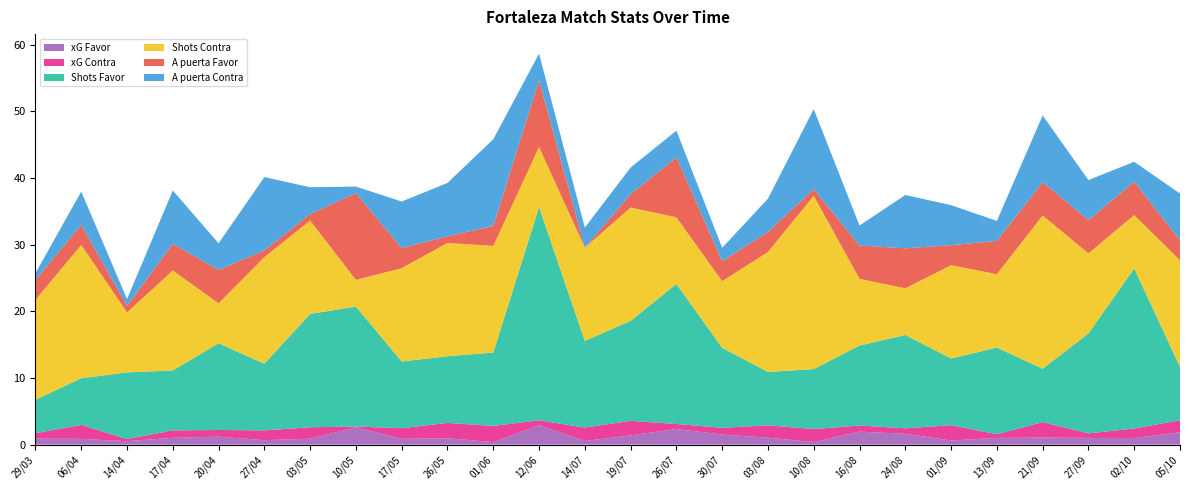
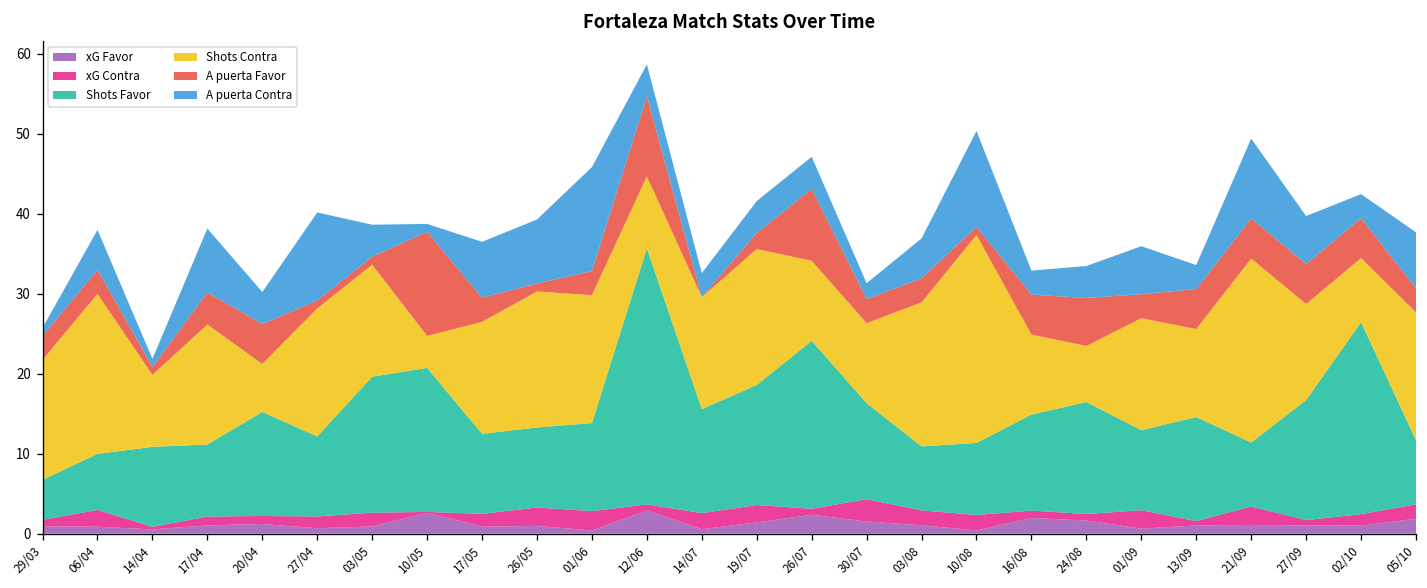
  {
    "xG Favor": {
      "29/03": 1,
      "06/04": 1,
      "17/04": 1,
      "20/04": 1,
      "27/04": 1,
      "03/05": 1,
      "17/05": 1,
      "26/05": 1,
      "01/06": 0,
      "12/06": 3,
      "14/07": 1,
      "19/07": 1,
      "26/07": 2,
      "30/07": 2,
      "03/08": 1,
      "10/08": 0,
      "16/08": 2,
      "24/08": 2,
      "01/09": 1,
      "13/09": 1,
      "21/09": 1,
      "27/09": 1,
      "02/10": 1,
      "05/10": 2
    },
    "xG Contra": {
      "29/03": 1,
      "06/04": 2,
      "17/04": 1,
      "20/04": 1,
      "27/04": 1,
      "03/05": 2,
      "17/05": 2,
      "26/05": 2,
      "01/06": 2,
      "12/06": 1,
      "14/07": 2,
      "19/07": 2,
      "26/07": 1,
-     "30/07": 1,
+     "30/07": 3,
      "03/08": 2,
      "10/08": 2,
      "16/08": 1,
      "24/08": 1,
      "01/09": 2,
      "13/09": 1,
      "21/09": 2,
      "27/09": 1,
      "02/10": 1,
      "05/10": 2
    },
    "Shots Favor": {
      "29/03": 5,
      "06/04": 7,
      "14/04": 10,
      "17/04": 9,
      "20/04": 13,
      "27/04": 10,
      "03/05": 17,
      "10/05": 18,
      "17/05": 10,
      "26/05": 10,
      "01/06": 11,
      "12/06": 32,
      "14/07": 13,
      "19/07": 15,
      "26/07": 21,
      "30/07": 12,
      "03/08": 8,
      "10/08": 9,
      "16/08": 12,
      "24/08": 14,
      "01/09": 10,
      "13/09": 13,
      "21/09": 8,
      "27/09": 15,
      "02/10": 24,
      "05/10": 8
    },
    "Shots Contra": {
      "29/03": 15,
      "06/04": 20,
      "14/04": 9,
      "17/04": 15,
      "20/04": 6,
      "27/04": 16,
      "03/05": 14,
      "10/05": 4,
      "17/05": 14,
      "26/05": 17,
      "01/06": 16,
      "12/06": 9,
      "19/07": 17,
      "26/07": 10,
      "30/07": 10,
      "03/08": 18,
      "10/08": 26,
      "16/08": 10,
      "24/08": 7,
      "01/09": 14,
      "13/09": 11,
      "21/09": 23,
      "27/09": 12,
      "02/10": 8,
      "05/10": 16
    },
    "A puerta Favor": {
      "29/03": 3,
      "06/04": 3,
      "14/04": 1,
      "17/04": 4,
      "20/04": 5,
      "27/04": 1,
      "03/05": 1,
      "10/05": 13,
      "17/05": 3,
      "26/05": 1,
      "01/06": 3,
      "12/06": 10,
      "19/07": 2,
      "26/07": 9,
      "30/07": 3,
      "03/08": 3,
      "10/08": 1,
      "16/08": 5,
      "24/08": 6,
      "01/09": 3,
      "13/09": 5,
      "21/09": 5,
      "27/09": 5,
      "02/10": 5,
      "05/10": 3
    },
    "A puerta Contra": {
      "29/03": 1,
      "06/04": 5,
      "14/04": 1,
      "17/04": 8,
      "20/04": 4,
      "27/04": 11,
      "03/05": 4,
      "10/05": 1,
      "17/05": 7,
      "26/05": 8,
      "01/06": 13,
      "12/06": 4,
      "14/07": 3,
      "19/07": 4,
      "26/07": 4,
      "30/07": 2,
      "03/08": 5,
      "10/08": 12,
      "16/08": 3,
-     "24/08": 8,
+     "24/08": 4,
      "01/09": 6,
      "13/09": 3,
      "21/09": 10,
      "27/09": 6,
      "02/10": 3,
      "05/10": 7
    }
  }
